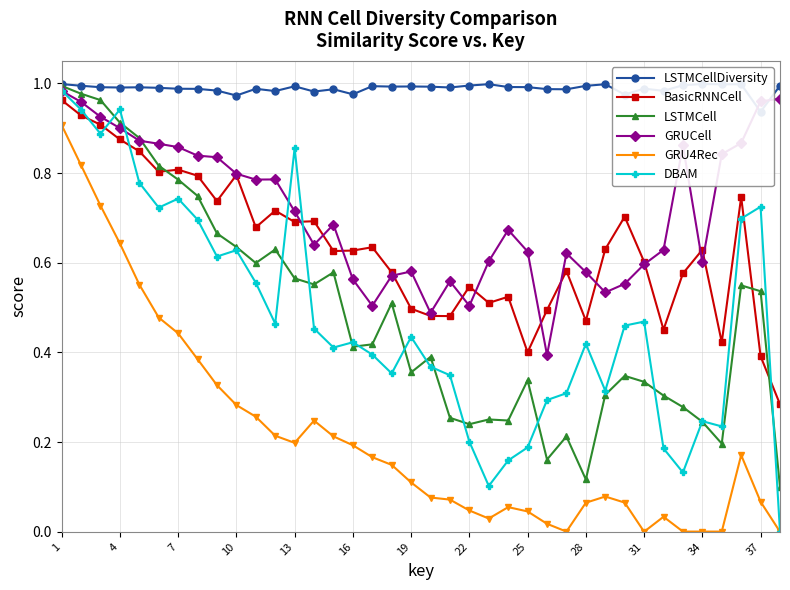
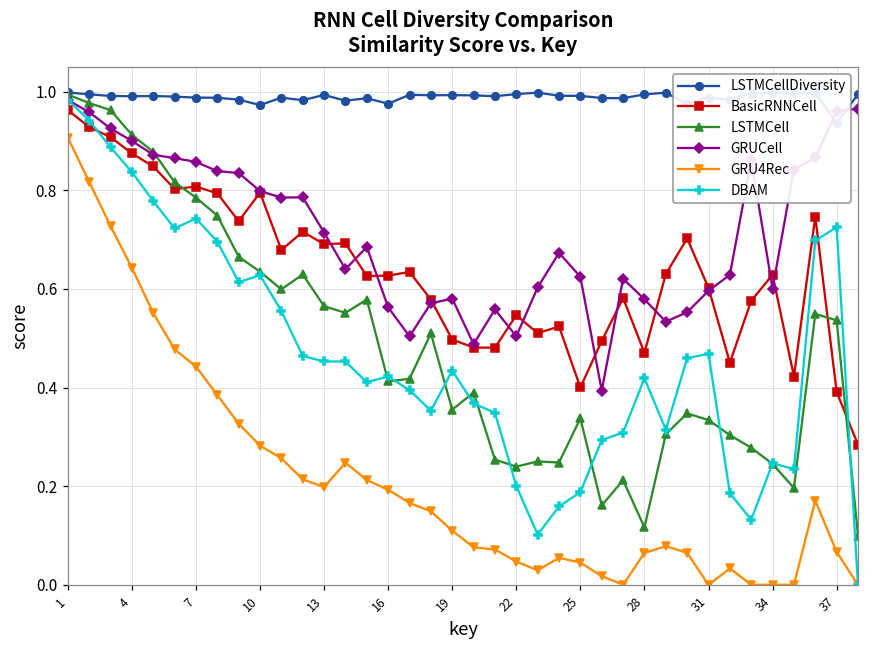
  {
    "LSTMCellDiversity": {
      "4": 0.99,
      "7": 0.99,
      "10": 0.97,
      "13": 0.99,
      "16": 0.98,
      "19": 0.99,
      "22": 1.00,
      "25": 0.99,
      "28": 0.99
    },
    "BasicRNNCell": {
      "1": 0.96,
      "4": 0.87,
      "7": 0.81,
      "13": 0.69,
      "16": 0.63,
      "19": 0.50,
      "22": 0.55,
      "25": 0.40,
      "28": 0.47,
      "31": 0.60,
      "34": 0.63,
      "37": 0.39
    },
    "LSTMCell": {
      "4": 0.91,
      "7": 0.79,
      "10": 0.64,
      "13": 0.57,
      "16": 0.41,
      "19": 0.36,
      "22": 0.24,
      "25": 0.34,
      "28": 0.12,
      "31": 0.33,
      "37": 0.54
    },
    "GRUCell": {
      "4": 0.90,
      "7": 0.86,
      "13": 0.71,
      "16": 0.56,
      "19": 0.58,
      "22": 0.50,
      "25": 0.62,
      "28": 0.58,
      "31": 0.60,
      "34": 0.60
    },
    "GRU4Rec": {
      "1": 0.91,
      "4": 0.64,
      "7": 0.44,
      "10": 0.28,
      "13": 0.20,
      "16": 0.19,
      "19": 0.11,
      "22": 0.05,
      "25": 0.05,
      "28": 0.06,
      "31": 0.00,
      "34": 0.00,
      "37": 0.07
    },
    "DBAM": {
-     "4": 0.94,
+     "4": 0.84,
      "7": 0.74,
      "10": 0.63,
-     "13": 0.86,
+     "13": 0.45,
      "16": 0.42,
      "19": 0.43,
      "22": 0.20,
      "25": 0.19,
      "28": 0.42,
      "31": 0.47,
      "37": 0.72
    }
  }
